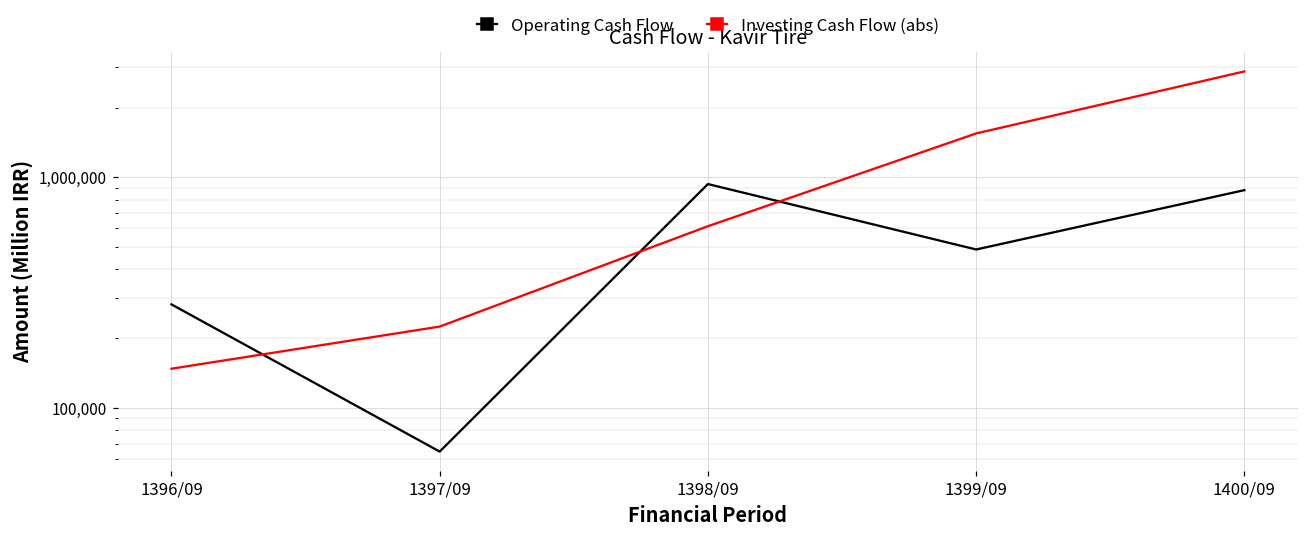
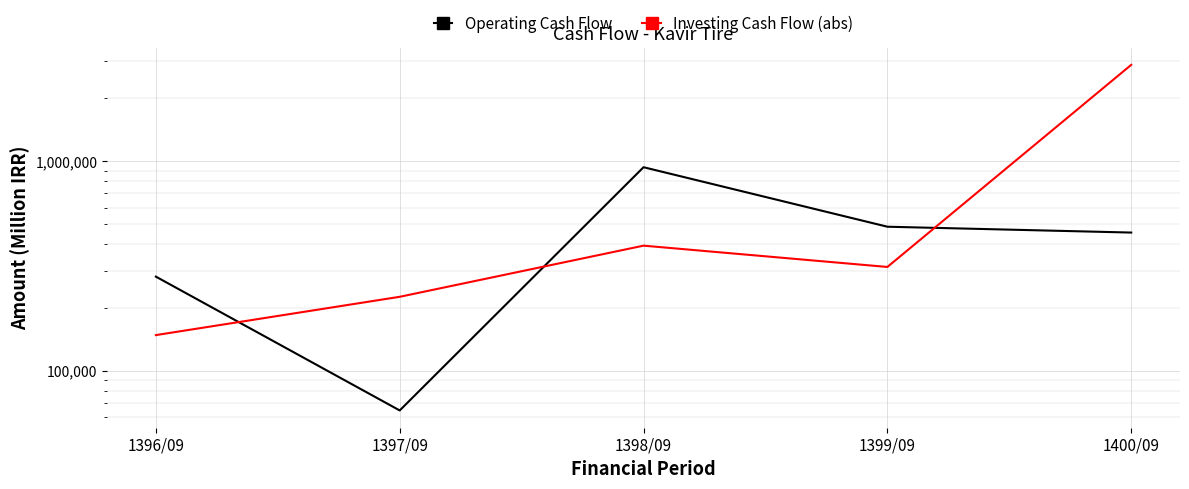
  {
    "Operating Cash Flow": {
      "1396/09": "280,000",
      "1397/09": "65,000",
      "1398/09": "900,000",
      "1399/09": "490,000",
-     "1400/09": "880,000"
+     "1400/09": "460,000"
    },
    "Investing Cash Flow (abs)": {
      "1396/09": "150,000",
      "1397/09": "230,000",
-     "1398/09": "610,000",
-     "1399/09": "1,500,000",
+     "1398/09": "390,000",
+     "1399/09": "310,000",
      "1400/09": "2,900,000"
    }
  }
